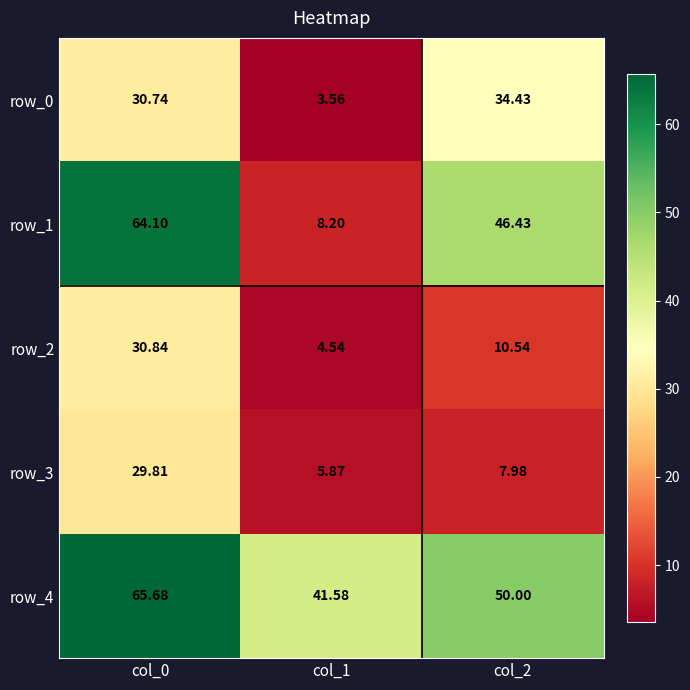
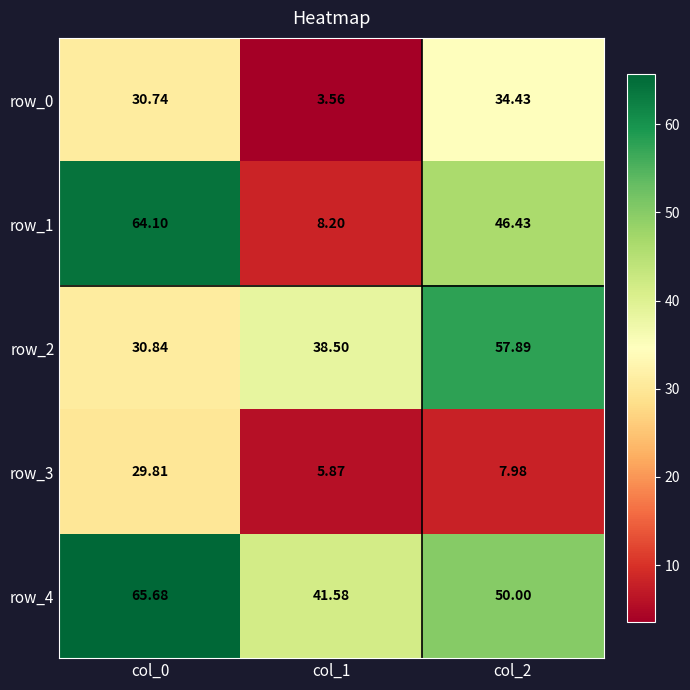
  {
    "row_0": {
      "col_0": 30.74,
      "col_1": 3.56,
      "col_2": 34.43
    },
    "row_1": {
      "col_0": 64.10,
      "col_1": 8.20,
      "col_2": 46.43
    },
    "row_2": {
      "col_0": 30.84,
-     "col_1": 4.54,
-     "col_2": 10.54
+     "col_1": 38.50,
+     "col_2": 57.89
    },
    "row_3": {
      "col_0": 29.81,
      "col_1": 5.87,
      "col_2": 7.98
    },
    "row_4": {
      "col_0": 65.68,
      "col_1": 41.58,
      "col_2": 50.00
    }
  }
